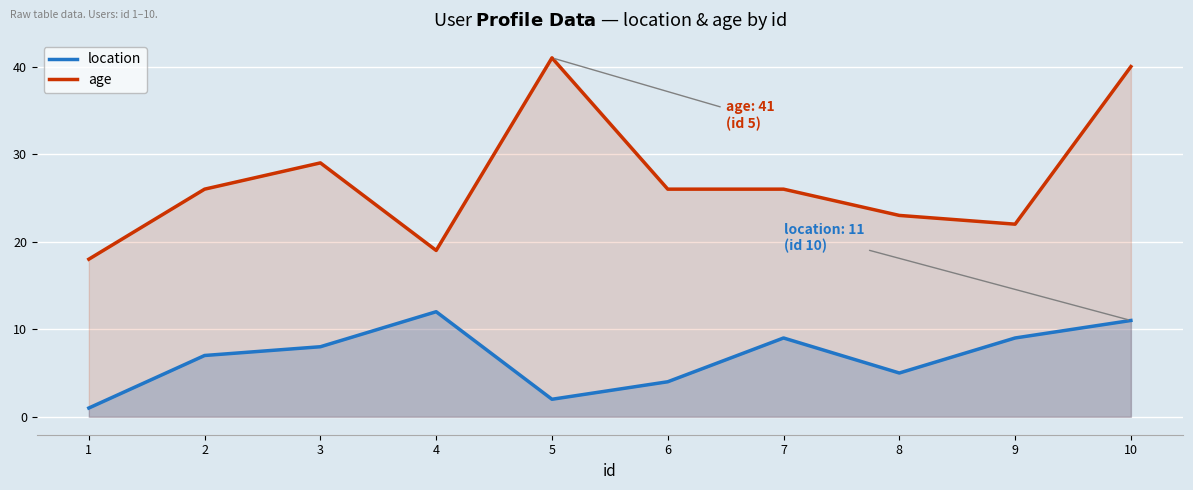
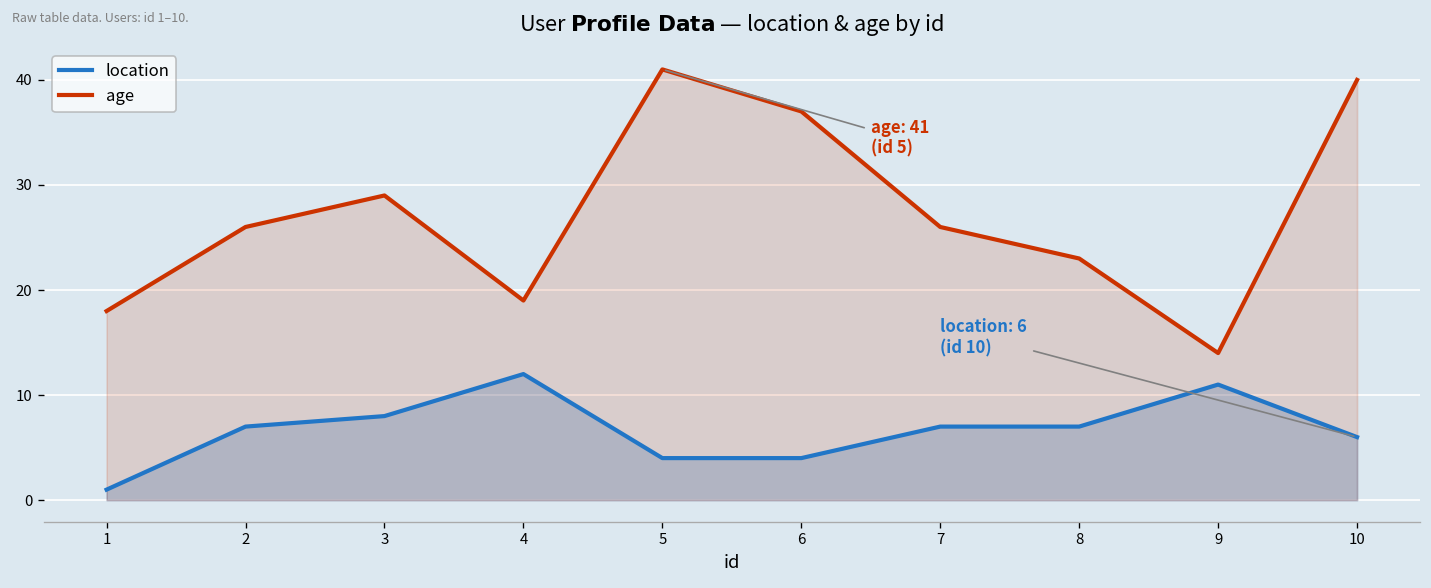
  {
    "location": {
-     "5": 2,
-     "7": 9,
-     "8": 5,
-     "9": 9,
-     "10": 11
+     "5": 4,
+     "7": 7,
+     "8": 7,
+     "9": 11,
+     "10": 6
    },
    "age": {
      "1": 18,
      "2": 26,
      "3": 29,
      "4": 19,
      "5": 41,
-     "6": 26,
+     "6": 37,
      "7": 26,
      "8": 23,
-     "9": 22,
+     "9": 14,
      "10": 40
    }
  }
